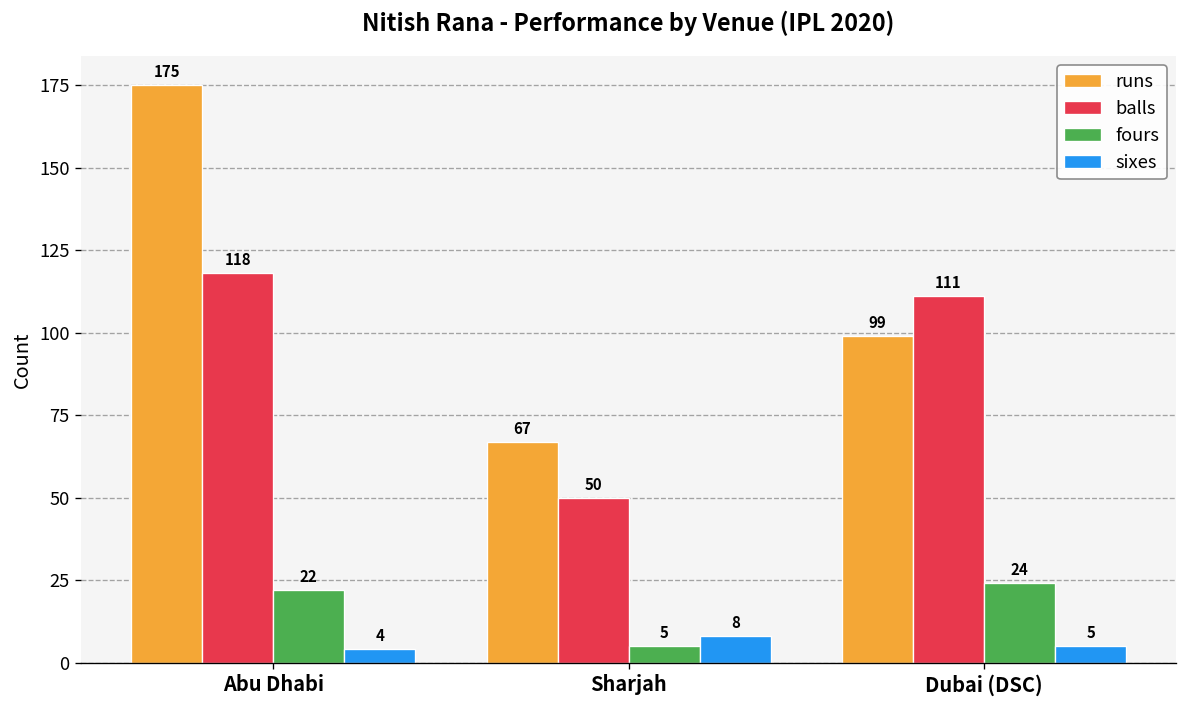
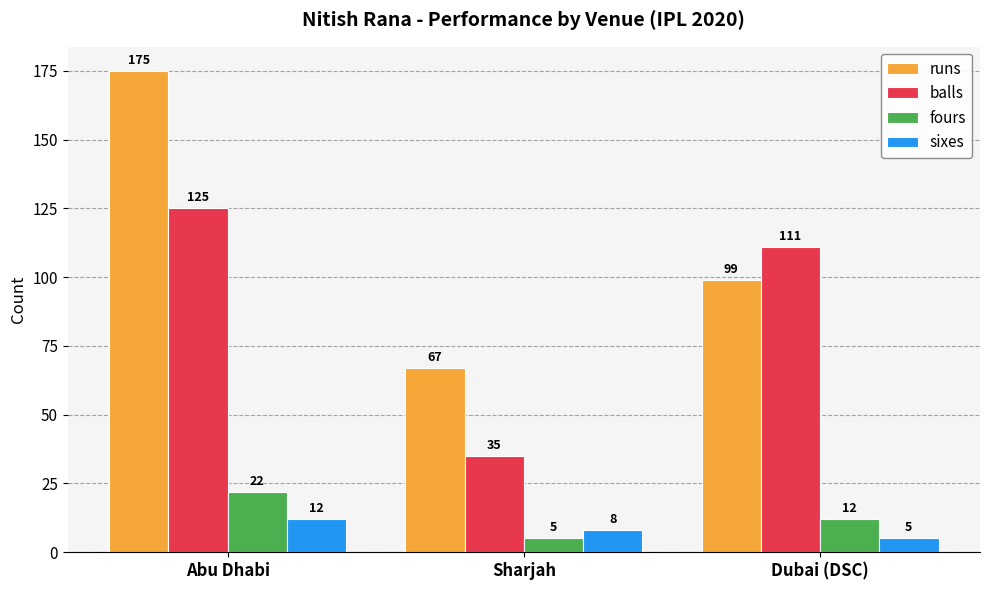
  {
    "runs": {
      "Abu Dhabi": 175,
      "Sharjah": 67,
      "Dubai (DSC)": 99
    },
    "balls": {
-     "Abu Dhabi": 118,
-     "Sharjah": 50,
+     "Abu Dhabi": 125,
+     "Sharjah": 35,
      "Dubai (DSC)": 111
    },
    "fours": {
      "Abu Dhabi": 22,
      "Sharjah": 5,
-     "Dubai (DSC)": 24
+     "Dubai (DSC)": 12
    },
    "sixes": {
-     "Abu Dhabi": 4,
+     "Abu Dhabi": 12,
      "Sharjah": 8,
      "Dubai (DSC)": 5
    }
  }
